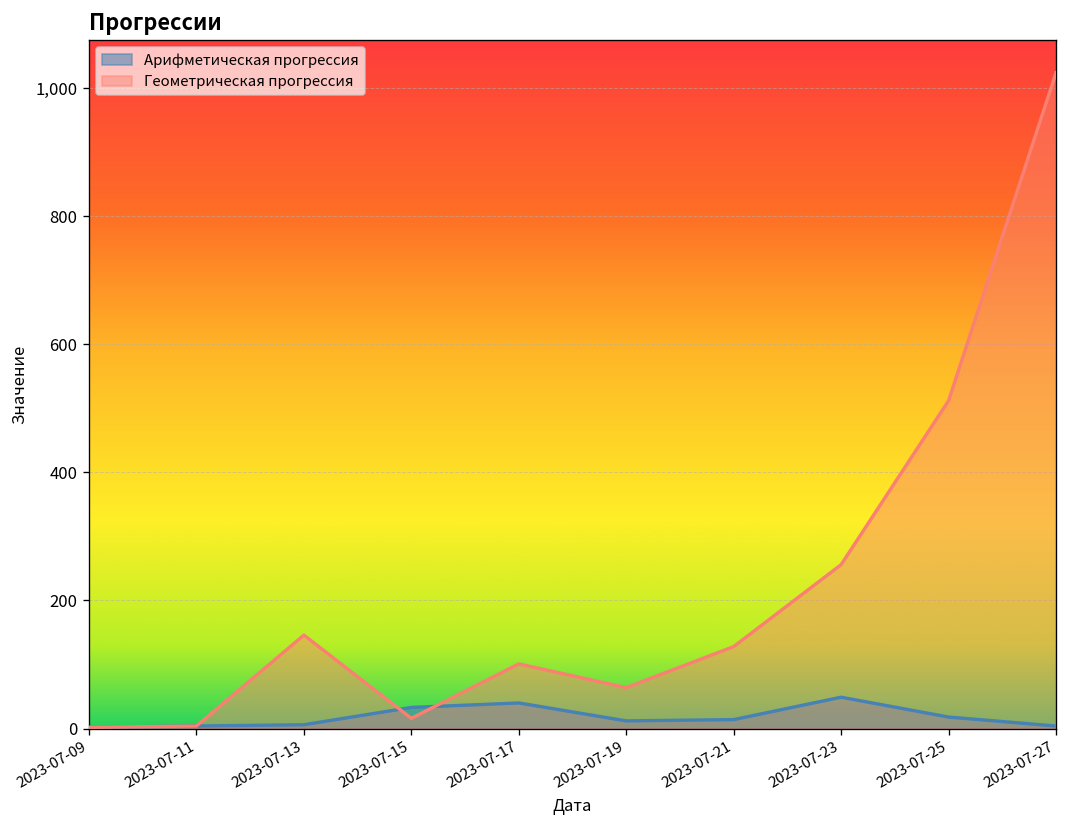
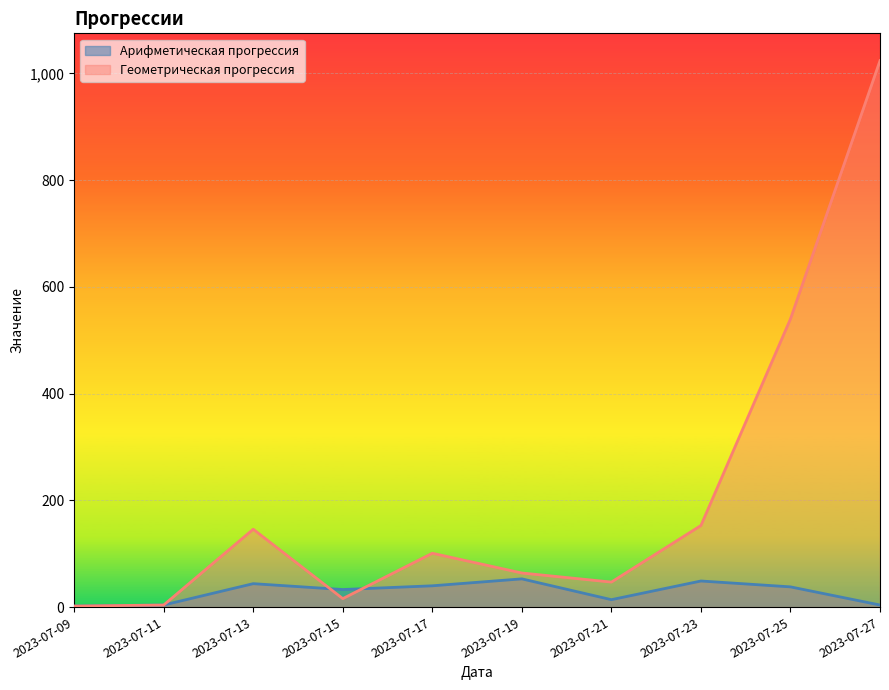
  {
    "Арифметическая прогрессия": {
-     "2023-07-13": "10",
+     "2023-07-13": "40",
      "2023-07-15": "30",
      "2023-07-17": "40",
-     "2023-07-19": "10",
+     "2023-07-19": "50",
      "2023-07-21": "10",
      "2023-07-23": "50",
-     "2023-07-25": "20",
+     "2023-07-25": "40",
      "2023-07-27": "0"
    },
    "Геометрическая прогрессия": {
      "2023-07-13": "150",
      "2023-07-15": "20",
      "2023-07-17": "100",
      "2023-07-19": "60",
-     "2023-07-21": "130",
-     "2023-07-23": "260",
-     "2023-07-25": "510",
+     "2023-07-21": "50",
+     "2023-07-23": "150",
+     "2023-07-25": "540",
      "2023-07-27": "1,020"
    }
  }
